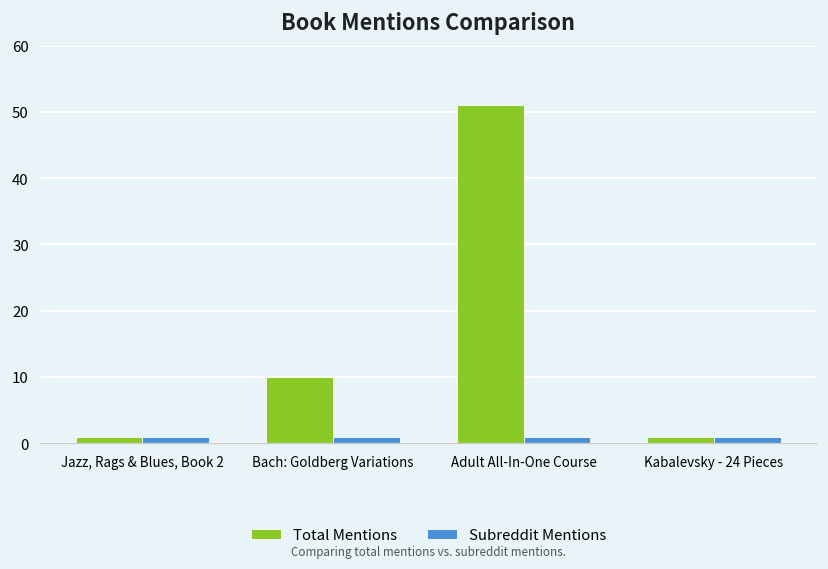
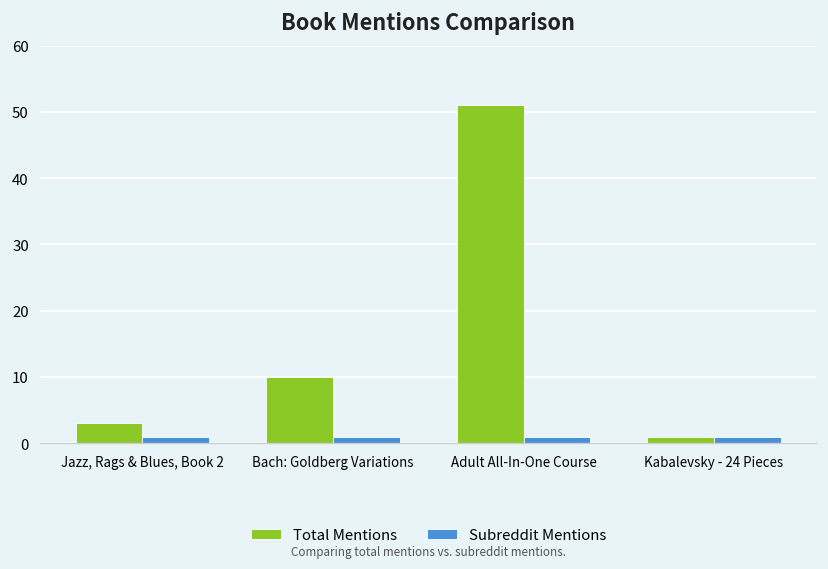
  {
    "Total Mentions": {
-     "Jazz, Rags & Blues, Book 2": 1,
+     "Jazz, Rags & Blues, Book 2": 3,
      "Bach: Goldberg Variations": 10,
      "Adult All-In-One Course": 51,
      "Kabalevsky - 24 Pieces": 1
    },
    "Subreddit Mentions": {
      "Jazz, Rags & Blues, Book 2": 1,
      "Bach: Goldberg Variations": 1,
      "Adult All-In-One Course": 1,
      "Kabalevsky - 24 Pieces": 1
    }
  }
